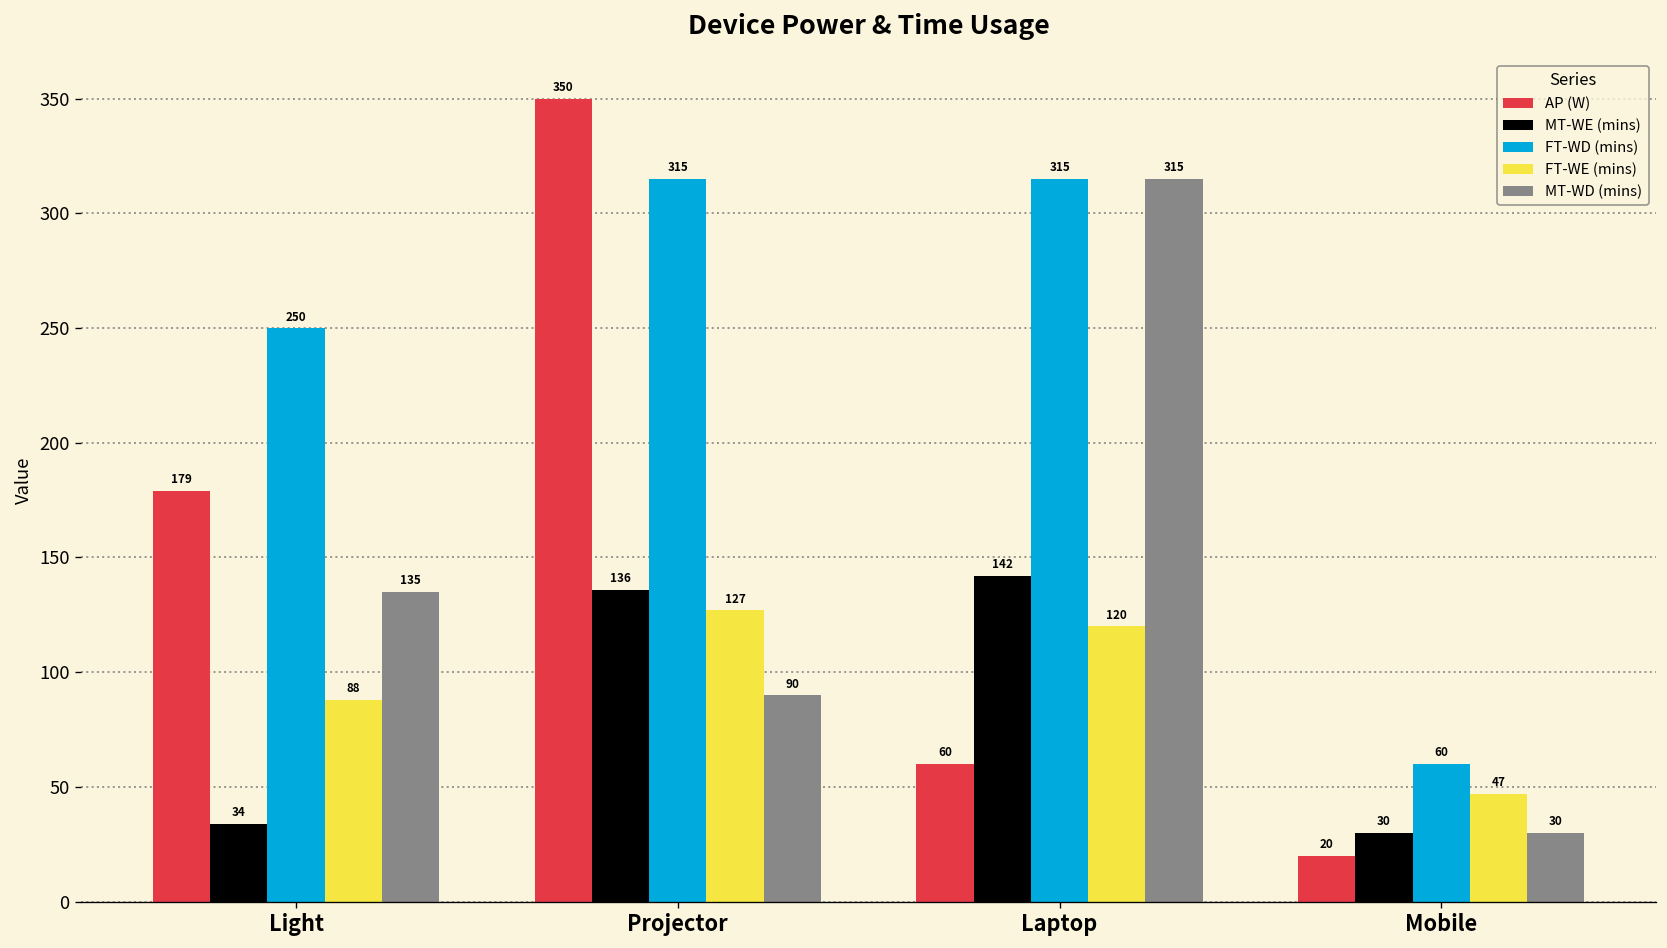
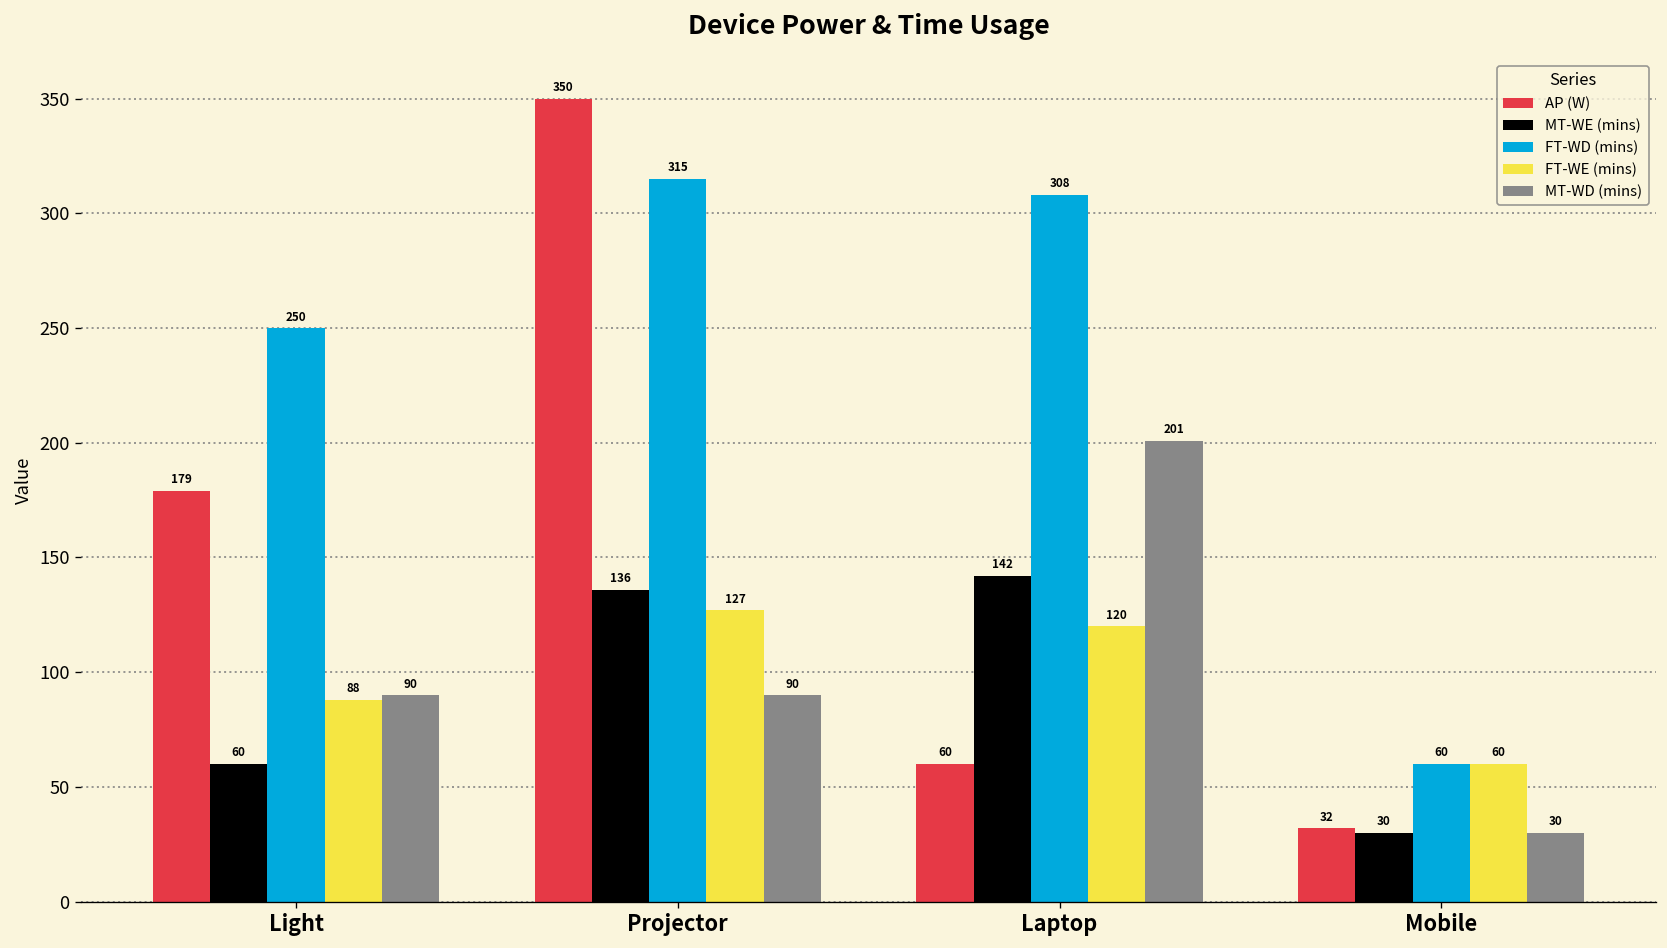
  {
    "AP (W)": {
      "Light": 179,
      "Projector": 350,
      "Laptop": 60,
-     "Mobile": 20
+     "Mobile": 32
    },
    "MT-WE (mins)": {
-     "Light": 34,
+     "Light": 60,
      "Projector": 136,
      "Laptop": 142,
      "Mobile": 30
    },
    "FT-WD (mins)": {
      "Light": 250,
      "Projector": 315,
-     "Laptop": 315,
+     "Laptop": 308,
      "Mobile": 60
    },
    "FT-WE (mins)": {
      "Light": 88,
      "Projector": 127,
      "Laptop": 120,
-     "Mobile": 47
+     "Mobile": 60
    },
    "MT-WD (mins)": {
-     "Light": 135,
+     "Light": 90,
      "Projector": 90,
-     "Laptop": 315,
+     "Laptop": 201,
      "Mobile": 30
    }
  }
